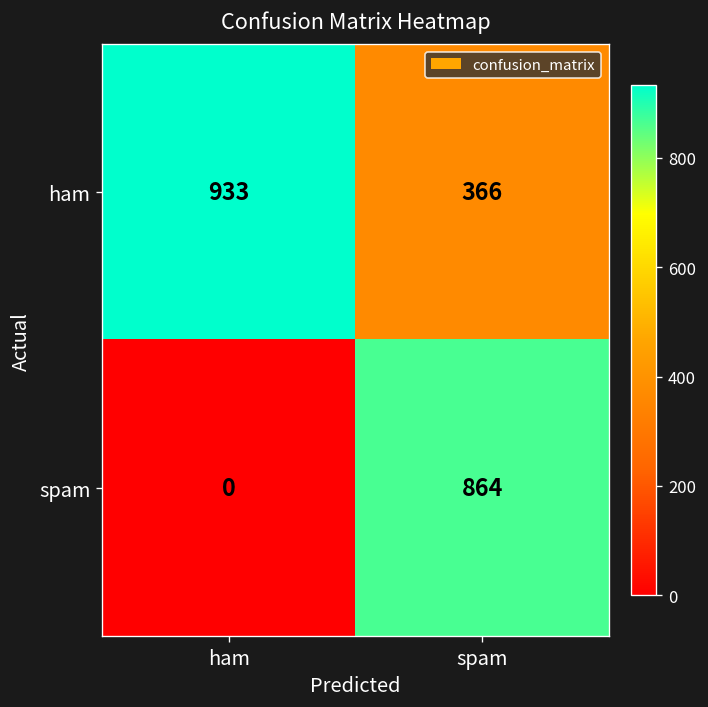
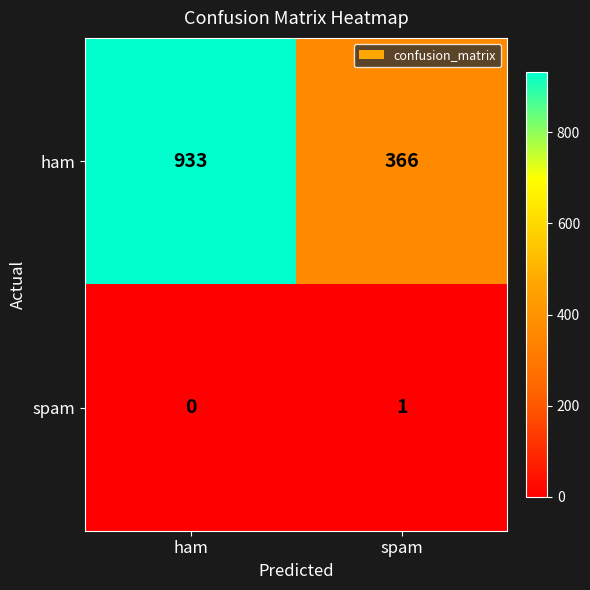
  {
    "ham": {
      "ham": 933,
      "spam": 366
    },
    "spam": {
      "ham": 0,
-     "spam": 864
+     "spam": 1
    }
  }
